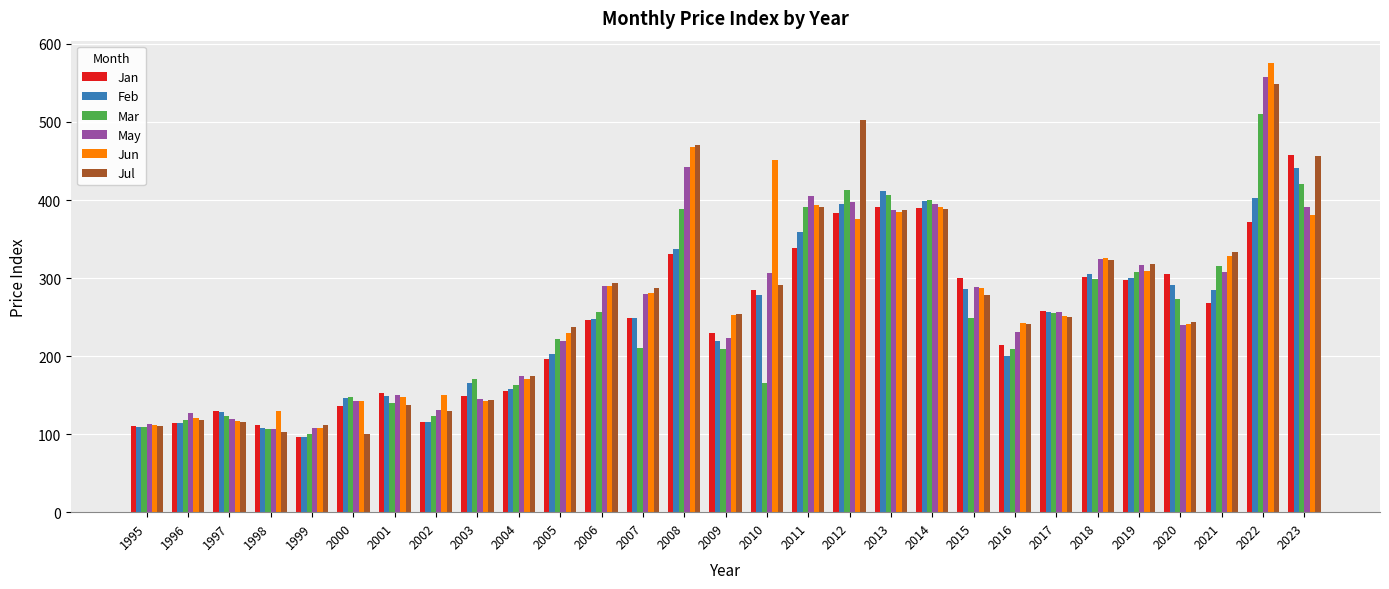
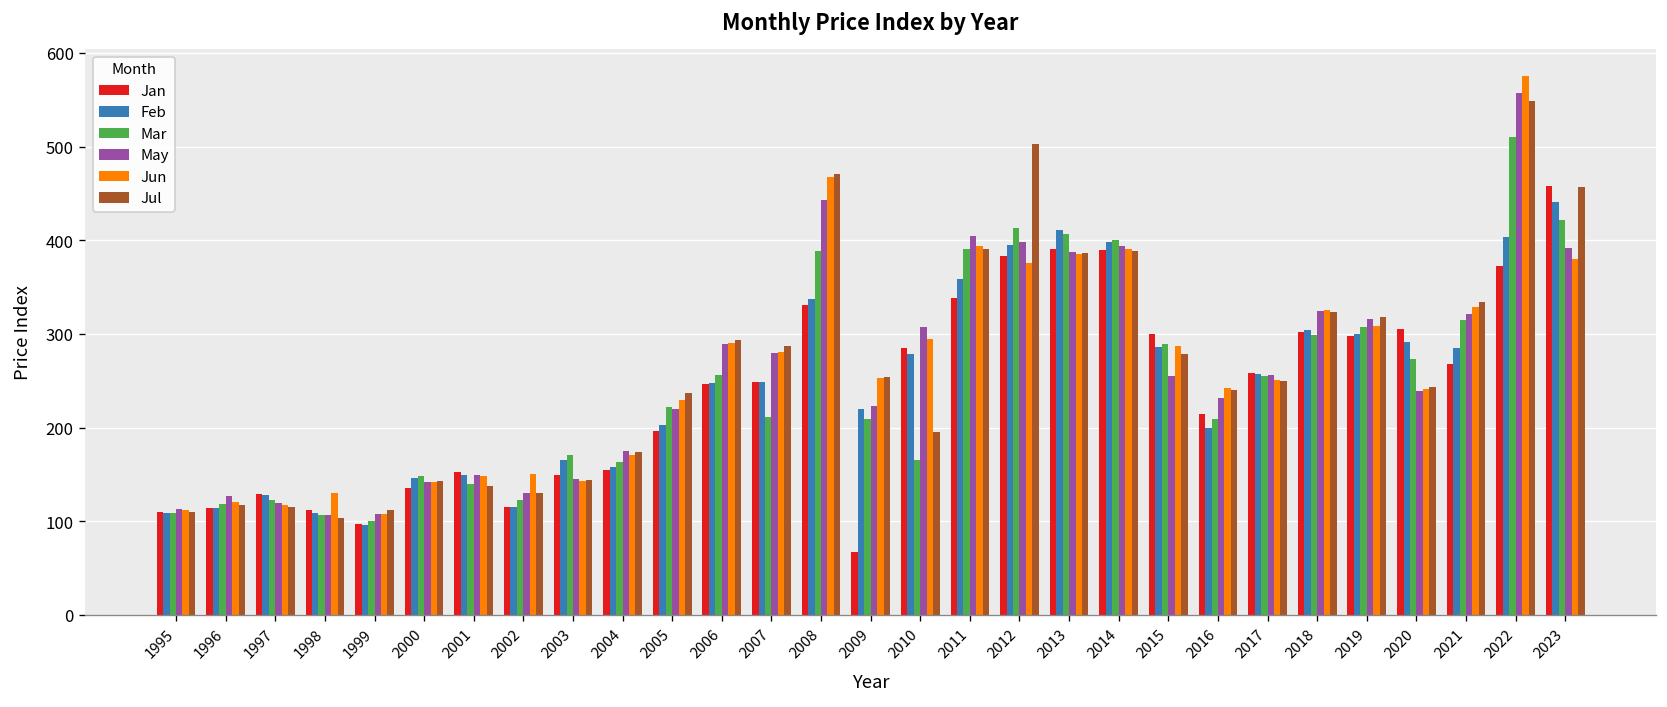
  {
    "Jan": {
      "1995": 110,
      "1996": 110,
      "1997": 130,
      "1998": 110,
      "1999": 100,
      "2000": 140,
      "2001": 150,
      "2002": 120,
      "2003": 150,
      "2004": 160,
      "2005": 200,
      "2006": 250,
      "2007": 250,
      "2008": 330,
-     "2009": 230,
+     "2009": 70,
      "2010": 280,
      "2011": 340,
      "2012": 380,
      "2013": 390,
      "2014": 390,
      "2015": 300,
      "2016": 210,
      "2017": 260,
      "2018": 300,
      "2019": 300,
      "2020": 300,
      "2021": 270,
      "2022": 370,
      "2023": 460
    },
    "Feb": {
      "1995": 110,
      "1996": 110,
      "1997": 130,
      "1998": 110,
      "1999": 100,
      "2000": 150,
      "2001": 150,
      "2002": 120,
      "2003": 170,
      "2004": 160,
      "2005": 200,
      "2006": 250,
      "2007": 250,
      "2008": 340,
      "2009": 220,
      "2010": 280,
      "2011": 360,
      "2012": 400,
      "2013": 410,
      "2014": 400,
      "2015": 290,
      "2016": 200,
      "2017": 260,
      "2018": 300,
      "2019": 300,
      "2020": 290,
      "2021": 280,
      "2022": 400,
      "2023": 440
    },
    "Mar": {
      "1995": 110,
      "1996": 120,
      "1997": 120,
      "1998": 110,
      "1999": 100,
      "2000": 150,
      "2001": 140,
      "2002": 120,
      "2003": 170,
      "2004": 160,
      "2005": 220,
      "2006": 260,
      "2007": 210,
      "2008": 390,
      "2009": 210,
      "2010": 170,
      "2011": 390,
      "2012": 410,
      "2013": 410,
      "2014": 400,
-     "2015": 250,
+     "2015": 290,
      "2016": 210,
      "2017": 260,
      "2018": 300,
      "2019": 310,
      "2020": 270,
      "2021": 320,
      "2022": 510,
      "2023": 420
    },
    "May": {
      "1995": 110,
      "1996": 130,
      "1997": 120,
      "1998": 110,
      "1999": 110,
      "2000": 140,
      "2001": 150,
      "2002": 130,
      "2003": 150,
      "2004": 170,
      "2005": 220,
      "2006": 290,
      "2007": 280,
      "2008": 440,
      "2009": 220,
      "2010": 310,
      "2011": 400,
      "2012": 400,
      "2013": 390,
      "2014": 390,
-     "2015": 290,
+     "2015": 250,
      "2016": 230,
      "2017": 260,
      "2018": 320,
      "2019": 320,
      "2020": 240,
-     "2021": 310,
+     "2021": 320,
      "2022": 560,
      "2023": 390
    },
    "Jun": {
      "1995": 110,
      "1996": 120,
      "1997": 120,
      "1998": 130,
      "1999": 110,
      "2000": 140,
      "2001": 150,
      "2002": 150,
      "2003": 140,
      "2004": 170,
      "2005": 230,
      "2006": 290,
      "2007": 280,
      "2008": 470,
      "2009": 250,
-     "2010": 450,
+     "2010": 290,
      "2011": 390,
      "2012": 380,
      "2013": 380,
      "2014": 390,
      "2015": 290,
      "2016": 240,
      "2017": 250,
      "2018": 330,
      "2019": 310,
      "2020": 240,
      "2021": 330,
      "2022": 580,
      "2023": 380
    },
    "Jul": {
      "1995": 110,
      "1996": 120,
      "1997": 120,
      "1998": 100,
      "1999": 110,
-     "2000": 100,
+     "2000": 140,
      "2001": 140,
      "2002": 130,
      "2003": 140,
      "2004": 170,
      "2005": 240,
      "2006": 290,
      "2007": 290,
      "2008": 470,
      "2009": 250,
-     "2010": 290,
+     "2010": 200,
      "2011": 390,
      "2012": 500,
      "2013": 390,
      "2014": 390,
      "2015": 280,
      "2016": 240,
      "2017": 250,
      "2018": 320,
      "2019": 320,
      "2020": 240,
      "2021": 330,
      "2022": 550,
      "2023": 460
    }
  }
